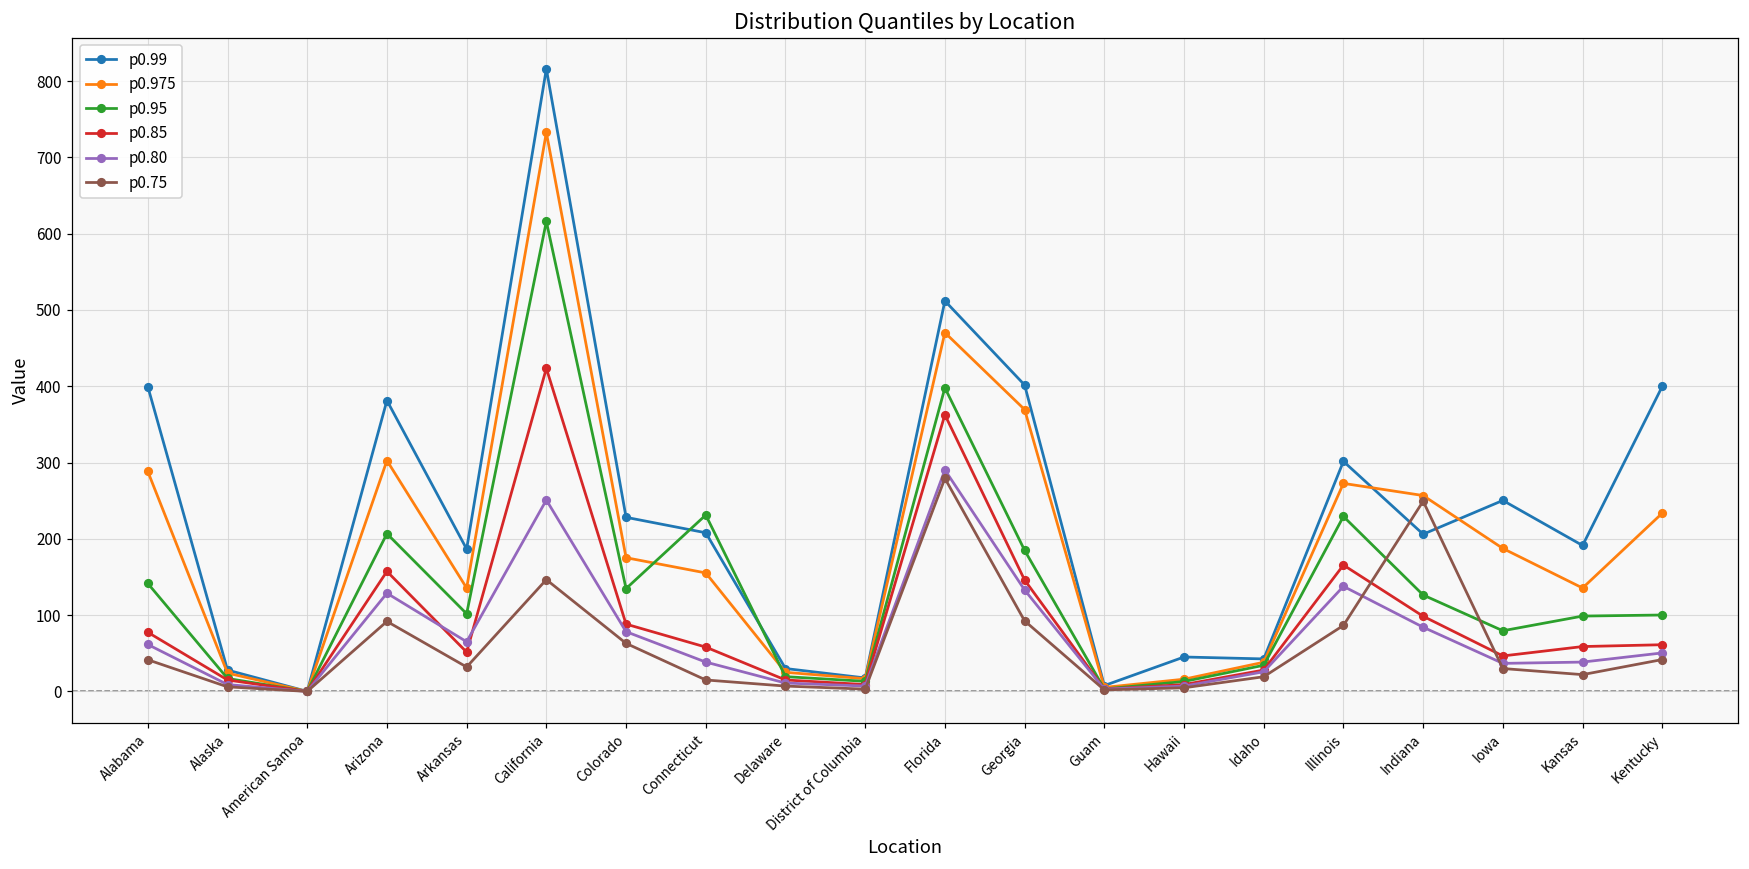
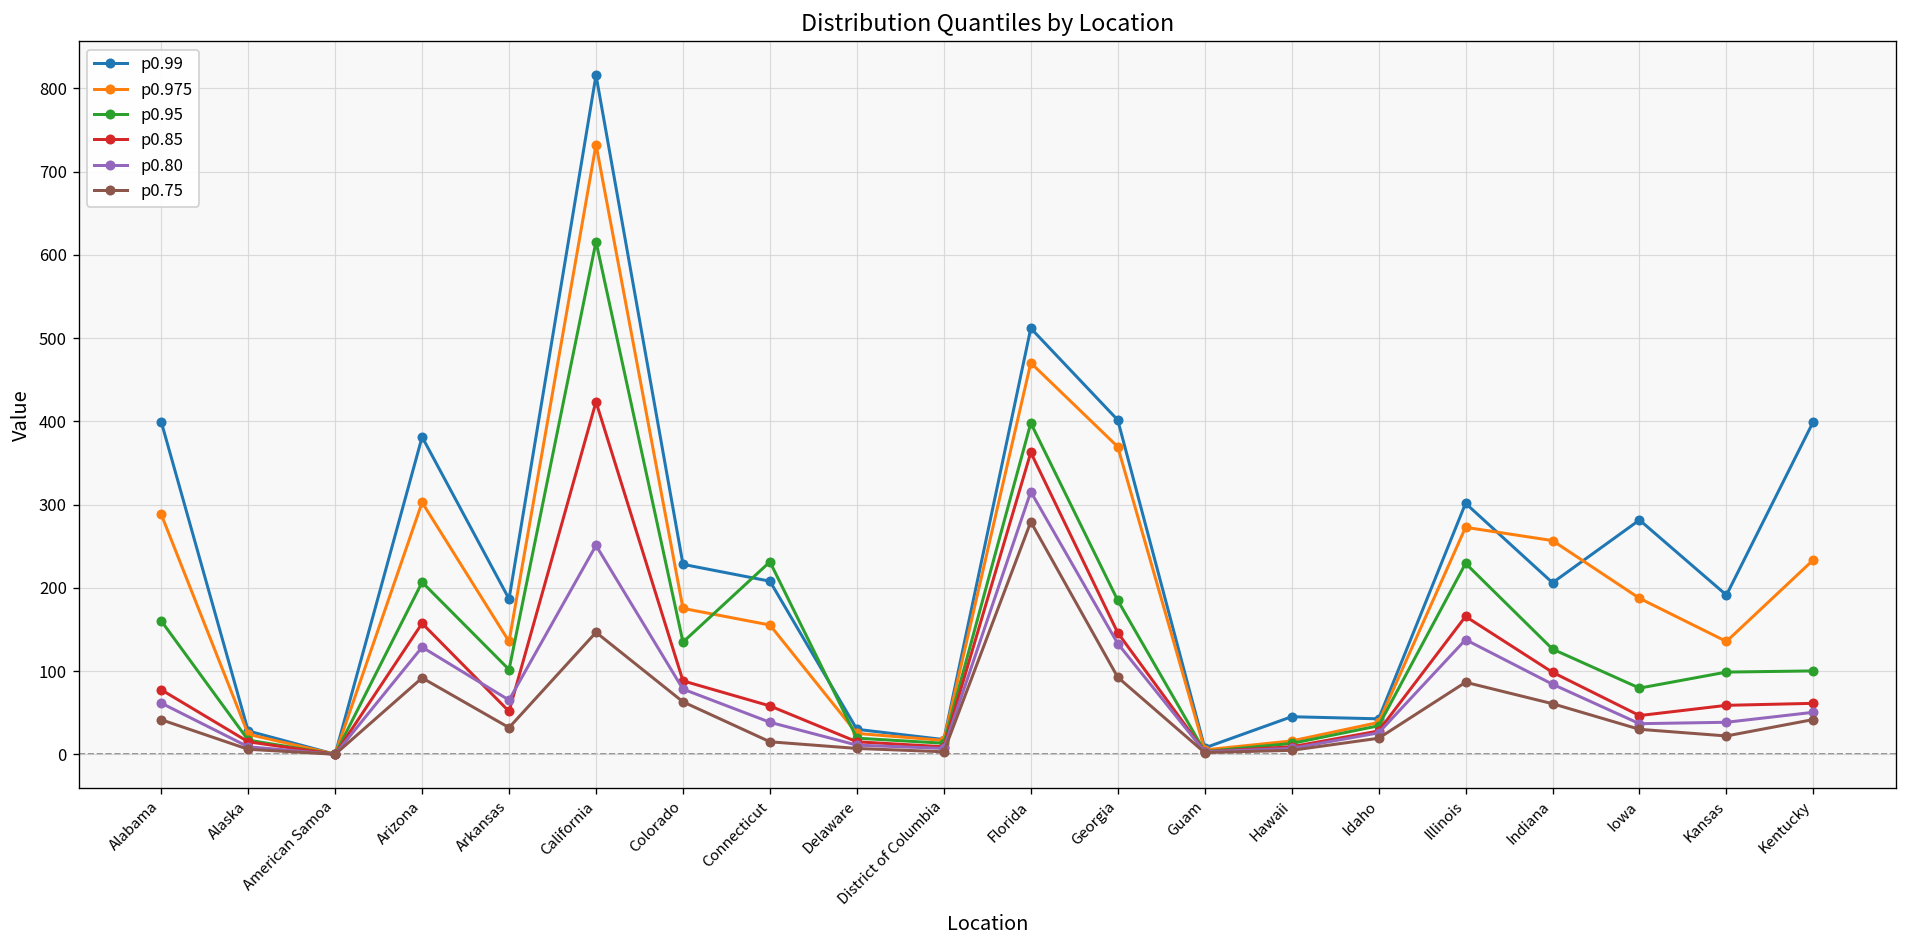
  {
    "p0.99": {
      "Alabama": 400,
      "Alaska": 30,
      "Arizona": 380,
      "Arkansas": 190,
      "California": 820,
      "Colorado": 230,
      "Connecticut": 210,
      "Delaware": 30,
      "Florida": 510,
      "Georgia": 400,
      "Hawaii": 50,
      "Idaho": 40,
      "Illinois": 300,
      "Indiana": 210,
-     "Iowa": 250,
+     "Iowa": 280,
      "Kansas": 190,
      "Kentucky": 400
    },
    "p0.975": {
      "Alabama": 290,
      "Alaska": 20,
      "Arizona": 300,
      "Arkansas": 140,
      "California": 730,
      "Colorado": 180,
      "Connecticut": 160,
      "Delaware": 30,
      "Florida": 470,
      "Georgia": 370,
      "Idaho": 40,
      "Illinois": 270,
      "Indiana": 260,
      "Iowa": 190,
      "Kansas": 140,
      "Kentucky": 230
    },
    "p0.95": {
-     "Alabama": 140,
+     "Alabama": 160,
      "Arizona": 210,
      "Arkansas": 100,
      "California": 620,
      "Colorado": 130,
      "Connecticut": 230,
      "Delaware": 20,
      "Florida": 400,
      "Georgia": 180,
      "Idaho": 30,
      "Illinois": 230,
      "Indiana": 130,
      "Iowa": 80,
      "Kansas": 100,
      "Kentucky": 100
    },
    "p0.85": {
      "Alabama": 80,
      "Arizona": 160,
      "Arkansas": 50,
      "California": 420,
      "Colorado": 90,
      "Connecticut": 60,
      "Delaware": 20,
      "Florida": 360,
      "Georgia": 150,
      "Illinois": 170,
      "Indiana": 100,
      "Iowa": 50,
      "Kansas": 60,
      "Kentucky": 60
    },
    "p0.80": {
      "Alabama": 60,
      "Arizona": 130,
      "Arkansas": 70,
      "California": 250,
      "Colorado": 80,
      "Connecticut": 40,
      "Delaware": 10,
-     "Florida": 290,
+     "Florida": 320,
      "Georgia": 130,
      "Illinois": 140,
      "Indiana": 80,
      "Iowa": 40,
      "Kansas": 40,
      "Kentucky": 50
    },
    "p0.75": {
      "Alabama": 40,
      "Arizona": 90,
      "Arkansas": 30,
      "California": 150,
      "Colorado": 60,
      "Connecticut": 20,
      "Delaware": 10,
      "District of Columbia": 0,
      "Florida": 280,
      "Georgia": 90,
      "Idaho": 20,
      "Illinois": 90,
-     "Indiana": 250,
+     "Indiana": 60,
      "Iowa": 30,
      "Kansas": 20,
      "Kentucky": 40
    }
  }
